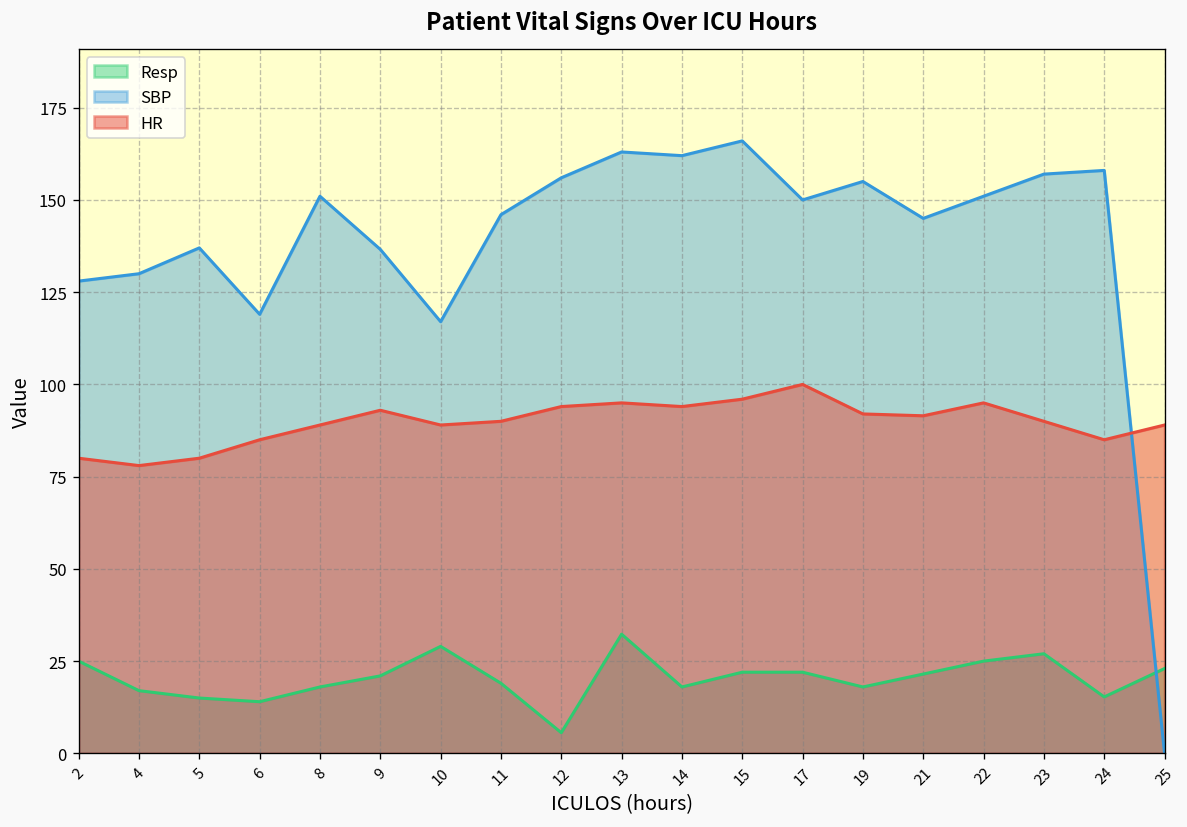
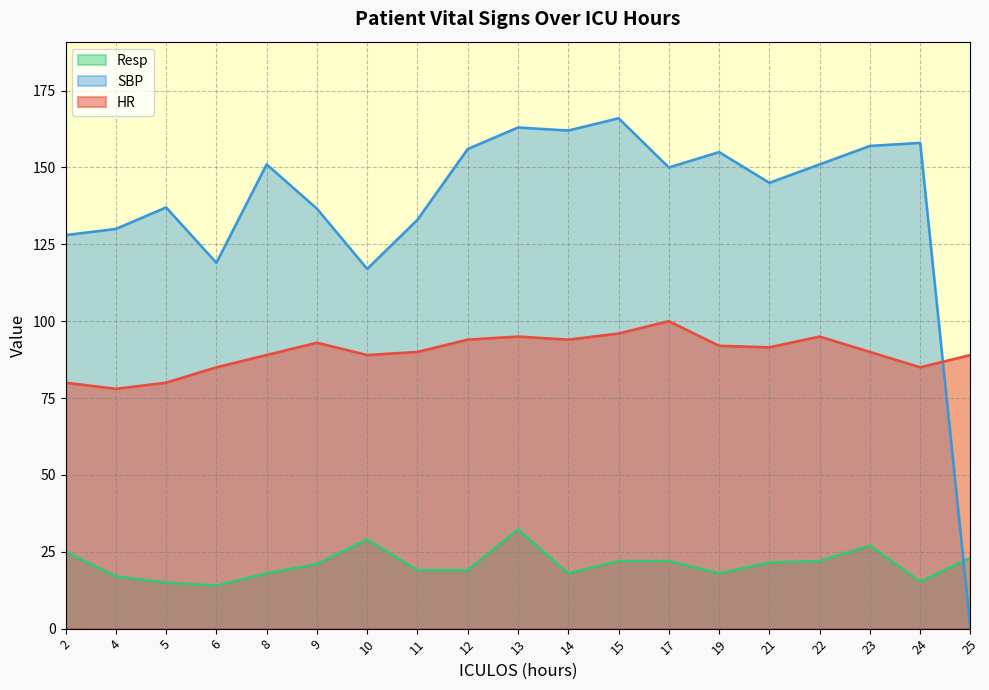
  {
    "Resp": {
      "2": 25,
      "4": 17,
      "5": 15,
      "6": 14,
      "8": 18,
      "9": 21,
      "10": 29,
      "11": 19,
-     "12": 6,
+     "12": 19,
      "13": 32,
      "14": 18,
      "15": 22,
      "17": 22,
      "19": 18,
      "21": 22,
-     "22": 25,
+     "22": 22,
      "23": 27,
      "24": 15,
      "25": 23
    },
    "SBP": {
      "2": 128,
      "4": 130,
      "5": 137,
      "6": 119,
      "8": 151,
      "9": 137,
      "10": 117,
-     "11": 146,
+     "11": 133,
      "12": 156,
      "13": 163,
      "14": 162,
      "15": 166,
      "17": 150,
      "19": 155,
      "21": 145,
      "22": 151,
      "23": 157,
      "24": 158,
      "25": 0
    },
    "HR": {
      "2": 80,
      "4": 78,
      "5": 80,
      "6": 85,
      "8": 89,
      "9": 93,
      "10": 89,
      "11": 90,
      "12": 94,
      "13": 95,
      "14": 94,
      "15": 96,
      "17": 100,
      "19": 92,
      "21": 92,
      "22": 95,
      "23": 90,
      "24": 85,
      "25": 89
    }
  }
